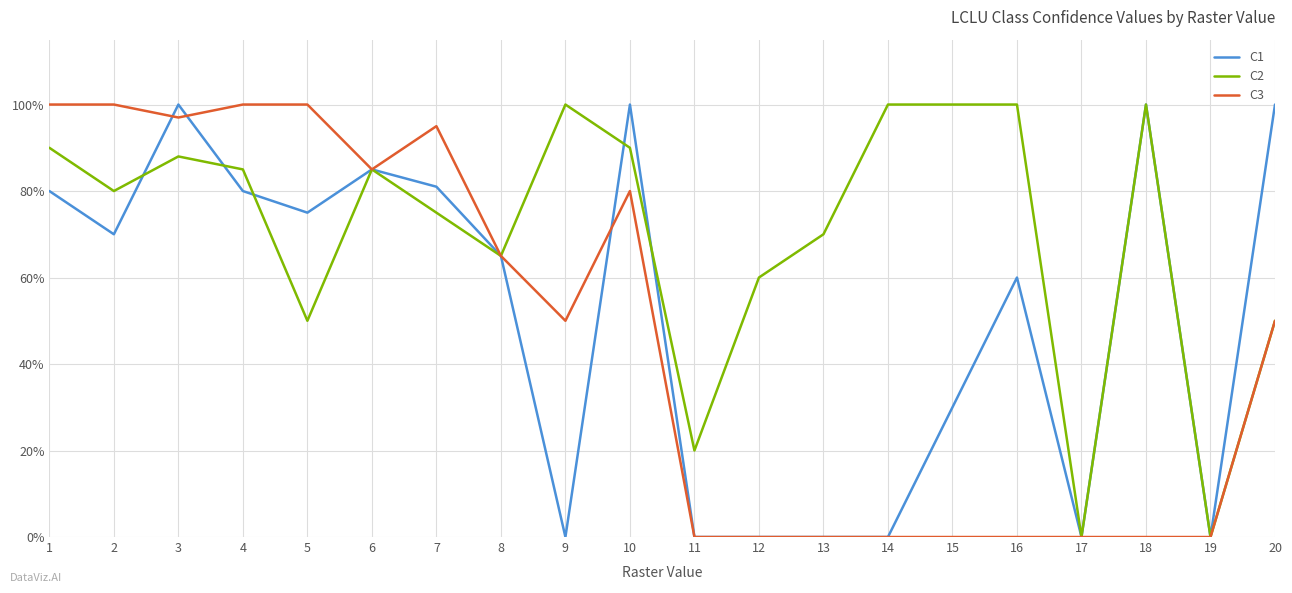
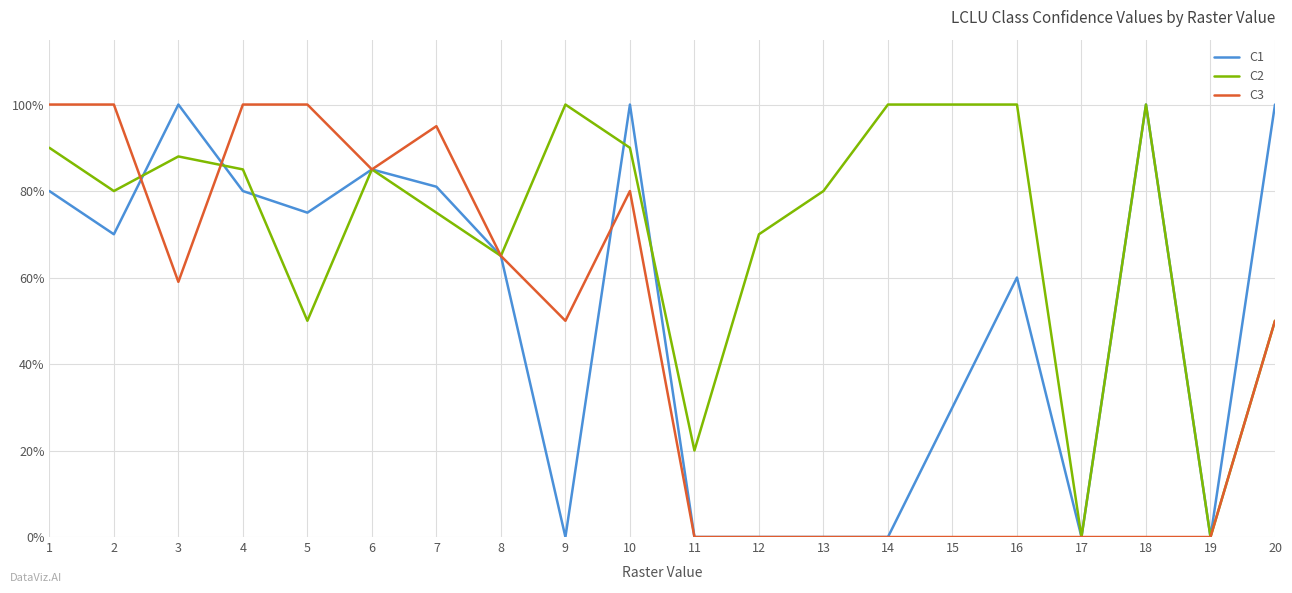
  {
    "C1": {
      "1": "80%",
      "2": "70%",
      "3": "100%",
      "4": "80%",
      "5": "75%",
      "7": "81%",
      "9": "0%",
      "10": "100%",
      "15": "30%",
      "16": "60%",
      "20": "100%"
    },
    "C2": {
      "1": "90%",
      "2": "80%",
      "3": "88%",
      "4": "85%",
      "5": "50%",
      "7": "75%",
      "9": "100%",
      "10": "90%",
      "11": "20%",
-     "12": "60%",
-     "13": "70%",
+     "12": "70%",
+     "13": "80%",
      "14": "100%",
      "15": "100%",
      "16": "100%"
    },
    "C3": {
      "1": "100%",
      "2": "100%",
-     "3": "97%",
+     "3": "59%",
      "4": "100%",
      "5": "100%",
      "7": "95%",
      "9": "50%",
      "10": "80%",
      "15": "0%",
      "16": "0%",
      "18": "0%"
    }
  }
